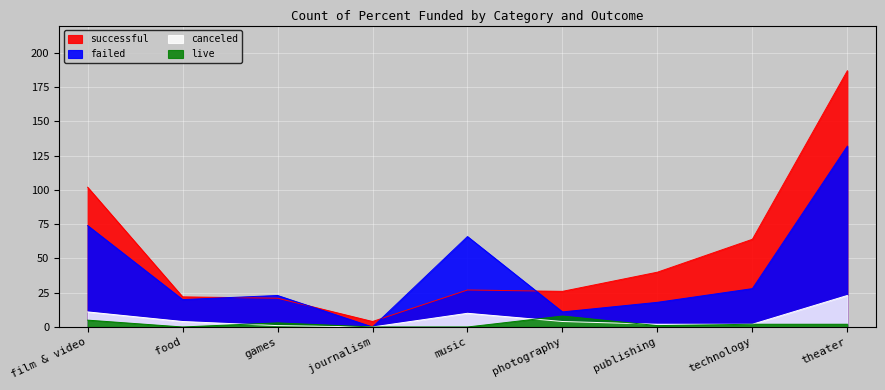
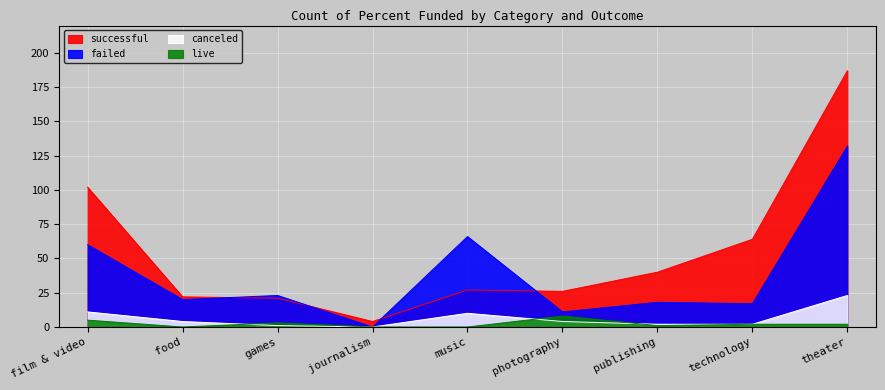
  {
    "successful": {
      "film & video": 102,
      "food": 22,
      "games": 21,
      "journalism": 4,
      "music": 27,
      "photography": 26,
      "publishing": 40,
      "technology": 64,
      "theater": 187
    },
    "failed": {
-     "film & video": 74,
+     "film & video": 60,
      "food": 20,
      "games": 23,
      "music": 66,
      "photography": 11,
      "publishing": 18,
-     "technology": 28,
+     "technology": 17,
      "theater": 132
    },
    "canceled": {
      "film & video": 11,
      "food": 4,
      "games": 1,
      "music": 10,
      "photography": 4,
      "theater": 23
    },
    "live": {
      "film & video": 5,
      "food": 0,
      "games": 3,
      "music": 0,
      "photography": 8,
      "theater": 2
    }
  }
